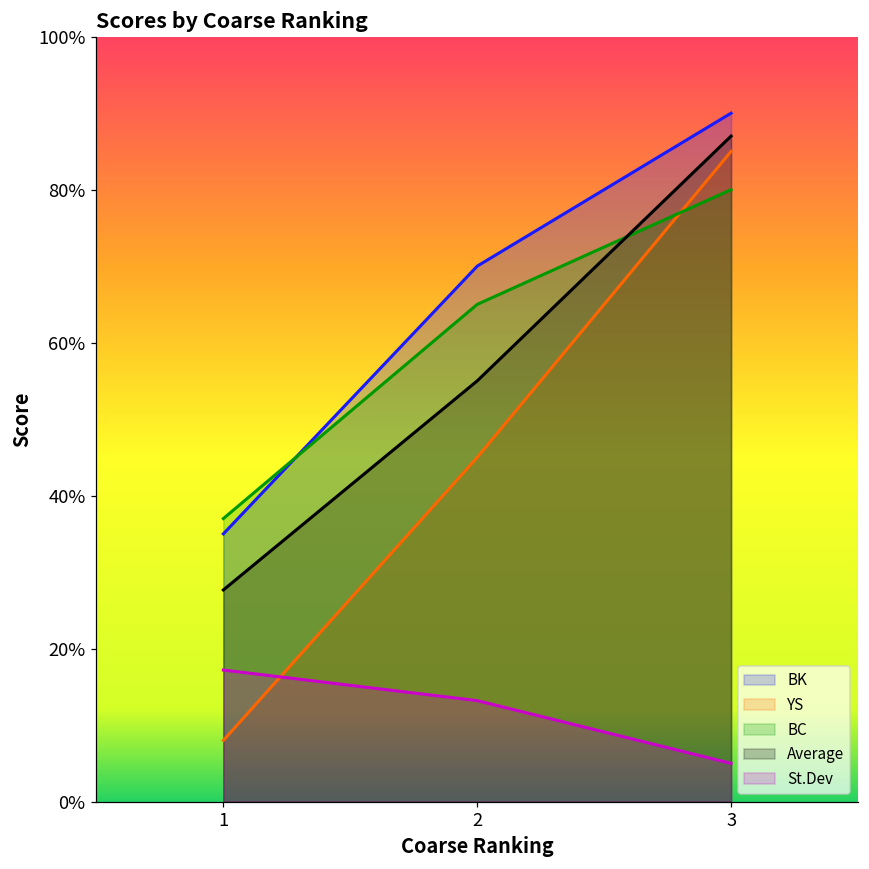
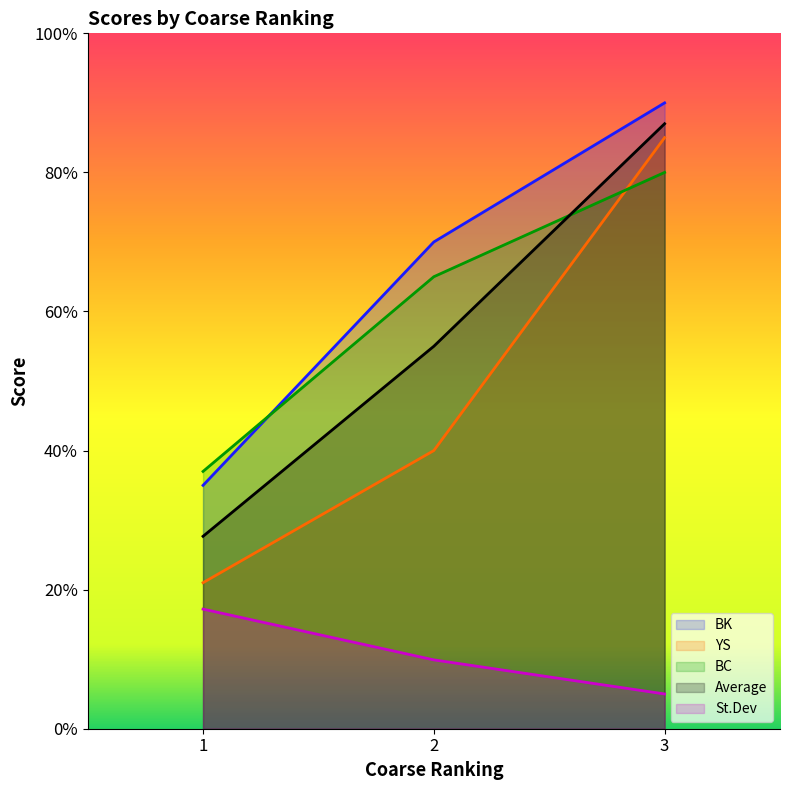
  {
    "BK": {
      "1": "35%",
      "2": "70%",
      "3": "90%"
    },
    "YS": {
-     "1": "8%",
-     "2": "45%",
+     "1": "21%",
+     "2": "40%",
      "3": "85%"
    },
    "St.Dev": {
      "1": "17%",
-     "2": "13%",
+     "2": "10%",
      "3": "5%"
    }
  }
